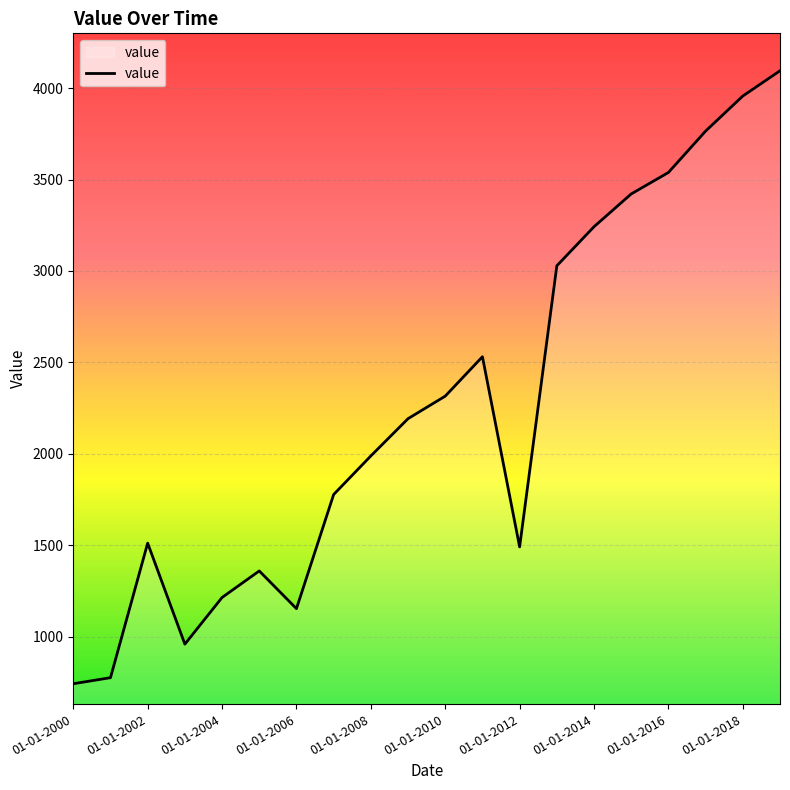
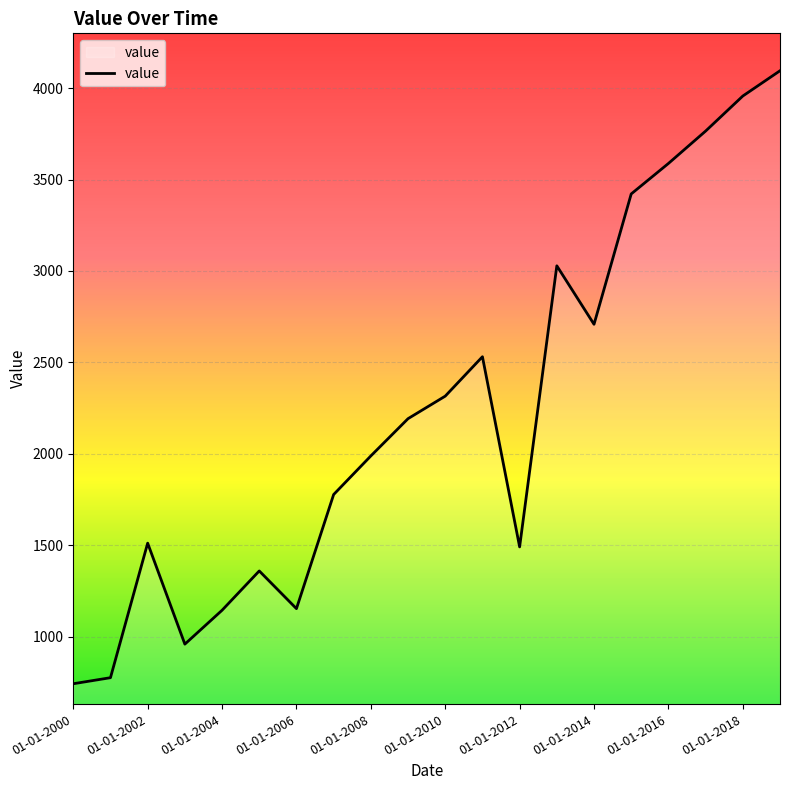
  {
    "01-01-2000": 740,
    "01-01-2002": 1510,
-   "01-01-2004": 1210,
+   "01-01-2004": 1140,
    "01-01-2006": 1150,
    "01-01-2008": 1990,
    "01-01-2010": 2320,
    "01-01-2012": 1490,
-   "01-01-2014": 3240,
-   "01-01-2016": 3540,
+   "01-01-2014": 2710,
+   "01-01-2016": 3590,
    "01-01-2018": 3960
  }
